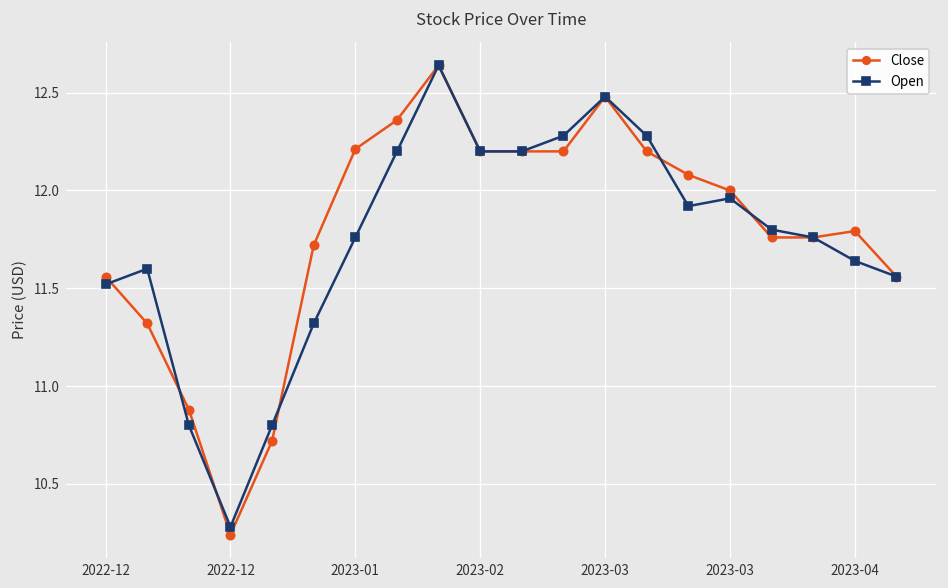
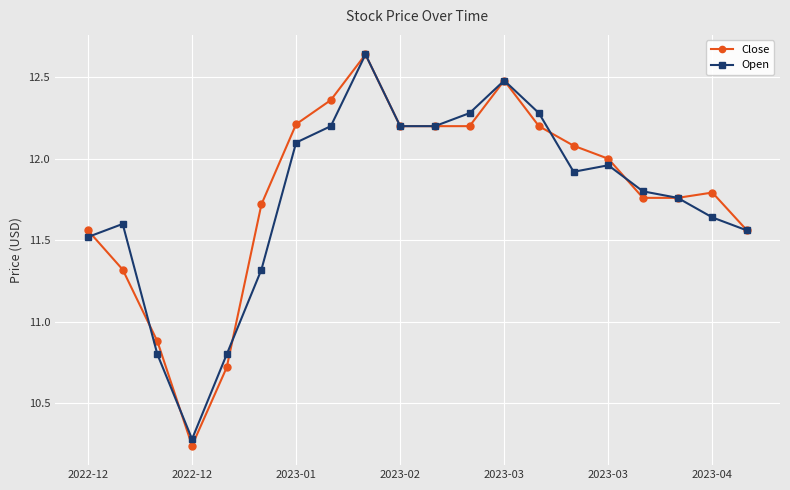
  {
    "Close": {
      "2023-01": 12.21,
      "2023-04": 11.79
    },
    "Open": {
-     "2023-01": 11.76,
+     "2023-01": 12.10,
      "2023-04": 11.64
    }
  }
